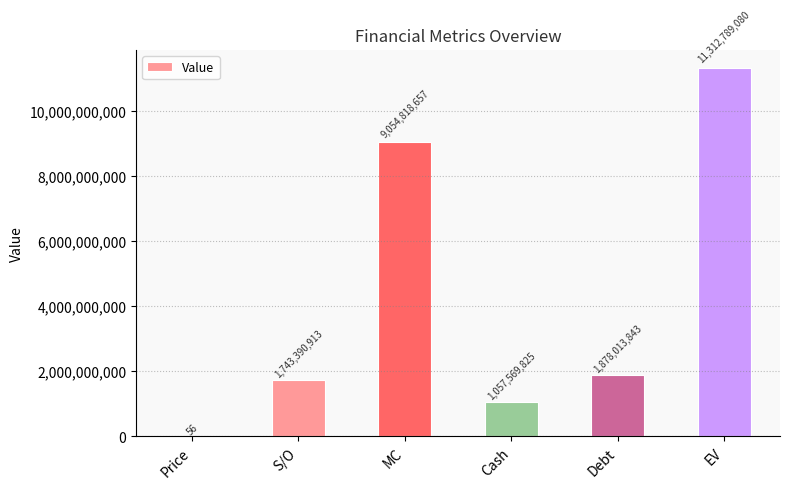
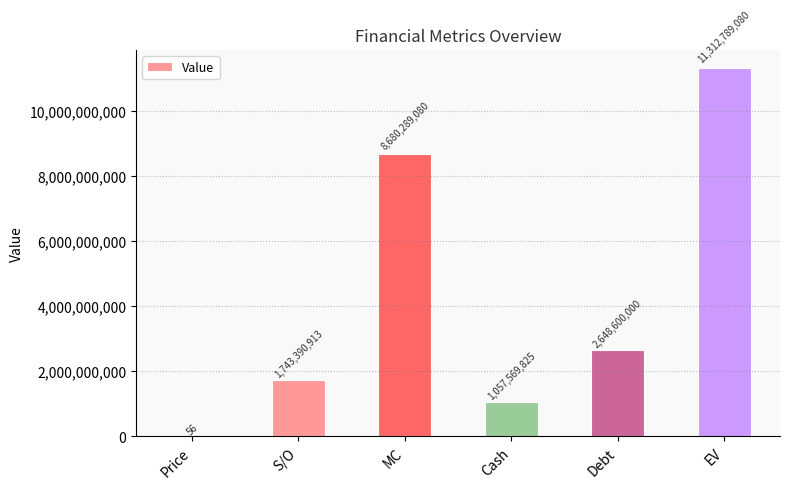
  {
    "Price": "56",
    "S/O": "1,743,390,913",
-   "MC": "9,054,818,657",
+   "MC": "8,680,289,080",
    "Cash": "1,057,569,825",
-   "Debt": "1,878,013,843",
+   "Debt": "2,648,600,000",
    "EV": "11,312,789,080"
  }
